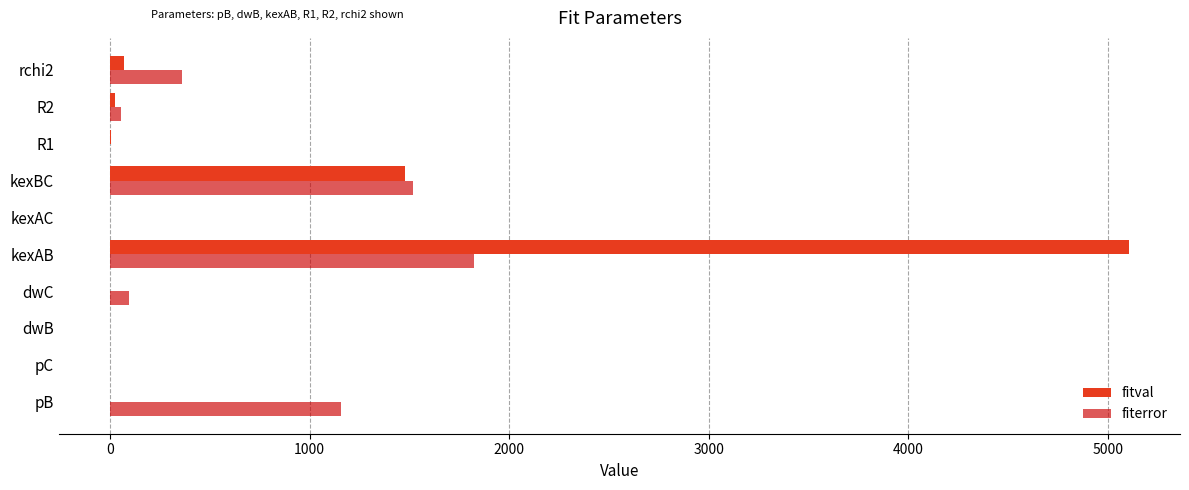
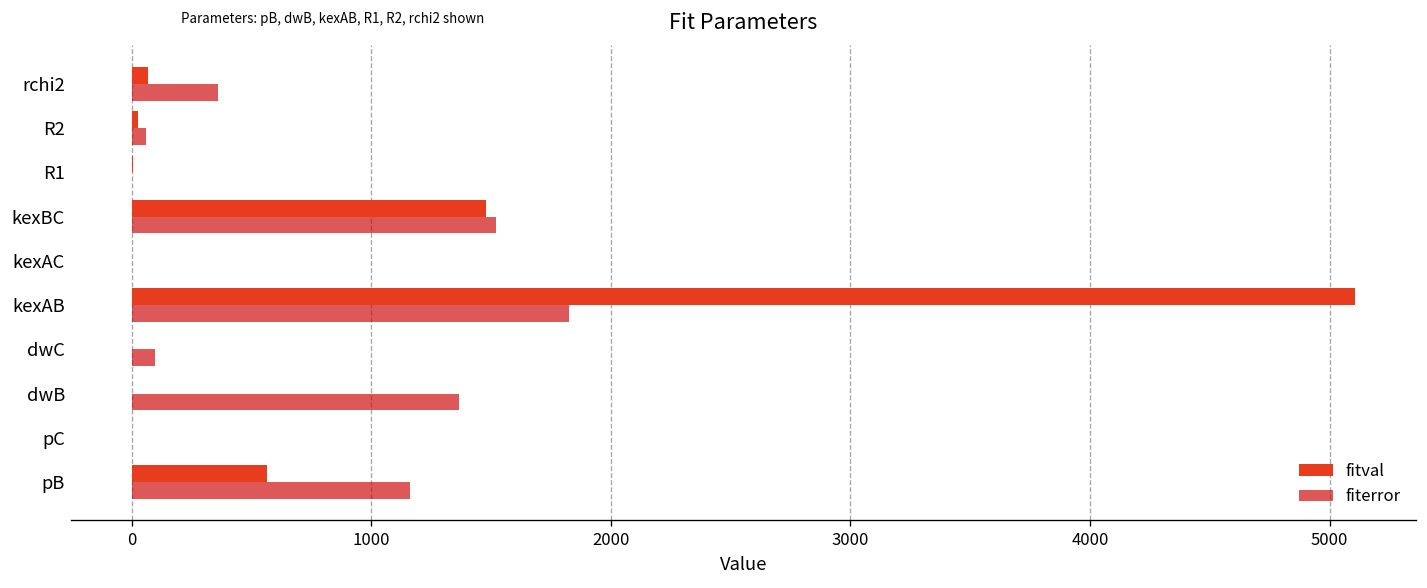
  {
    "fitval": {
      "rchi2": 70,
      "R2": 30,
      "kexBC": 1480,
      "kexAC": 0,
      "kexAB": 5110,
      "dwC": 0,
      "pC": 0,
-     "pB": 0
+     "pB": 560
    },
    "fiterror": {
      "rchi2": 360,
      "R2": 60,
      "kexBC": 1520,
      "kexAC": 0,
      "kexAB": 1830,
      "dwC": 90,
-     "dwB": 0,
+     "dwB": 1370,
      "pC": 0,
      "pB": 1160
    }
  }
